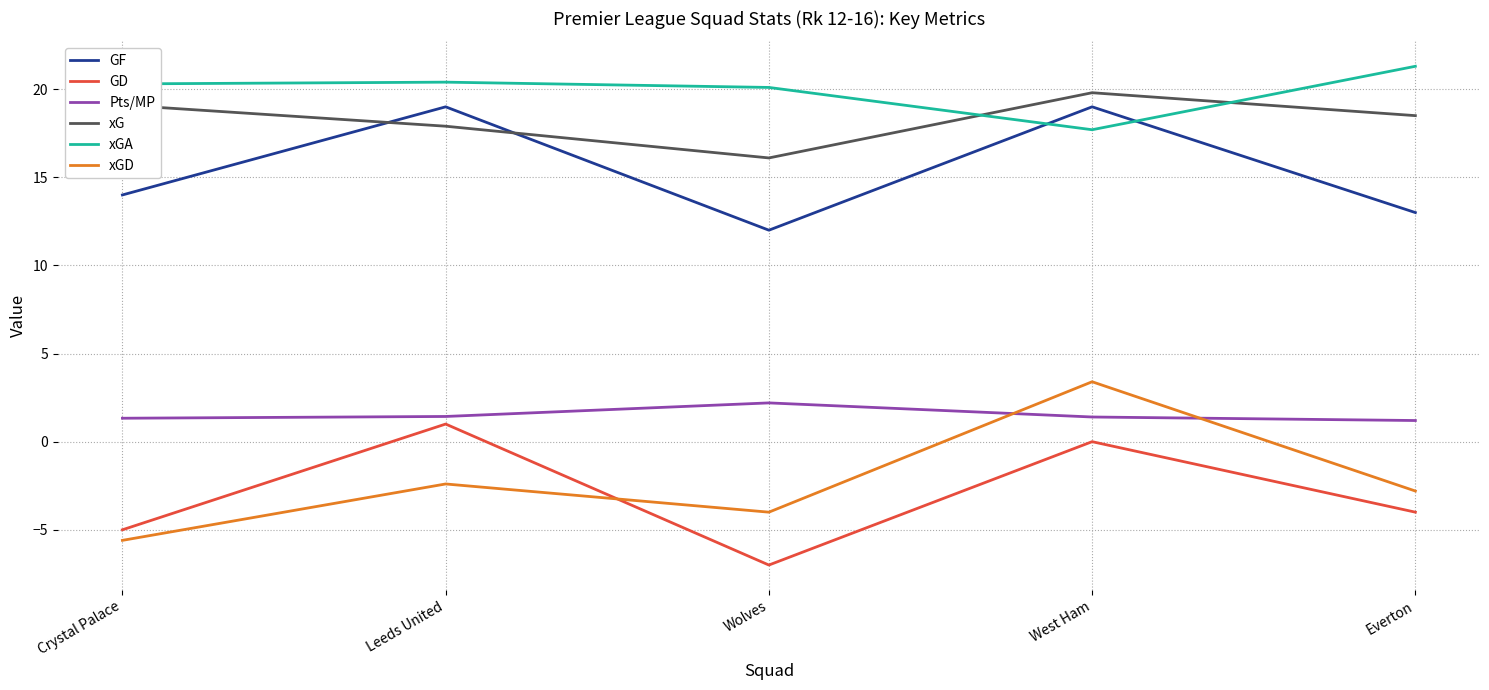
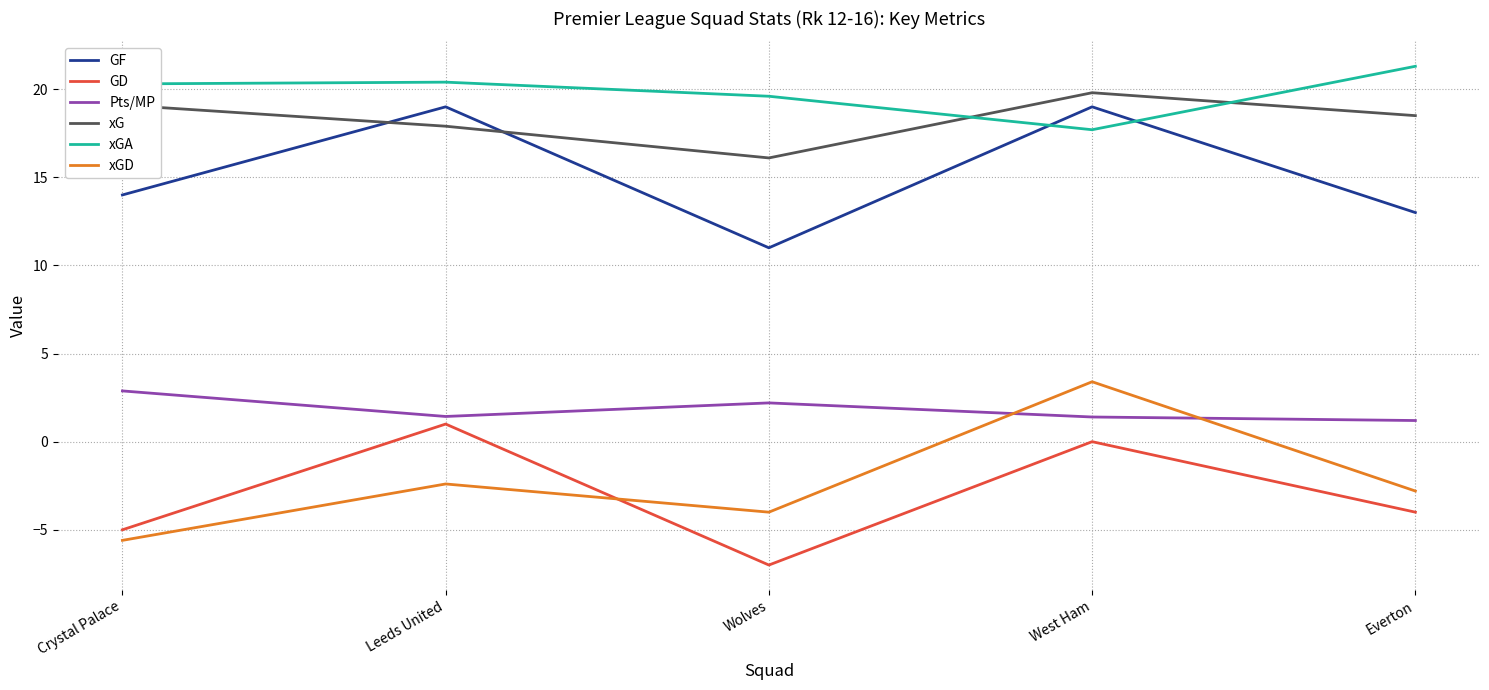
  {
    "GF": {
      "Crystal Palace": 14,
      "Leeds United": 19,
-     "Wolves": 12,
+     "Wolves": 11,
      "West Ham": 19,
      "Everton": 13
    },
    "Pts/MP": {
-     "Crystal Palace": 1.3,
+     "Crystal Palace": 2.9,
      "Leeds United": 1.4,
      "Wolves": 2.2,
      "West Ham": 1.4,
      "Everton": 1.2
    },
    "xG": {
      "Leeds United": 17.9,
      "Wolves": 16.1,
      "West Ham": 19.8,
      "Everton": 18.5
    },
    "xGA": {
      "Leeds United": 20.4,
-     "Wolves": 20.1,
+     "Wolves": 19.6,
      "West Ham": 17.7,
      "Everton": 21.3
    }
  }
